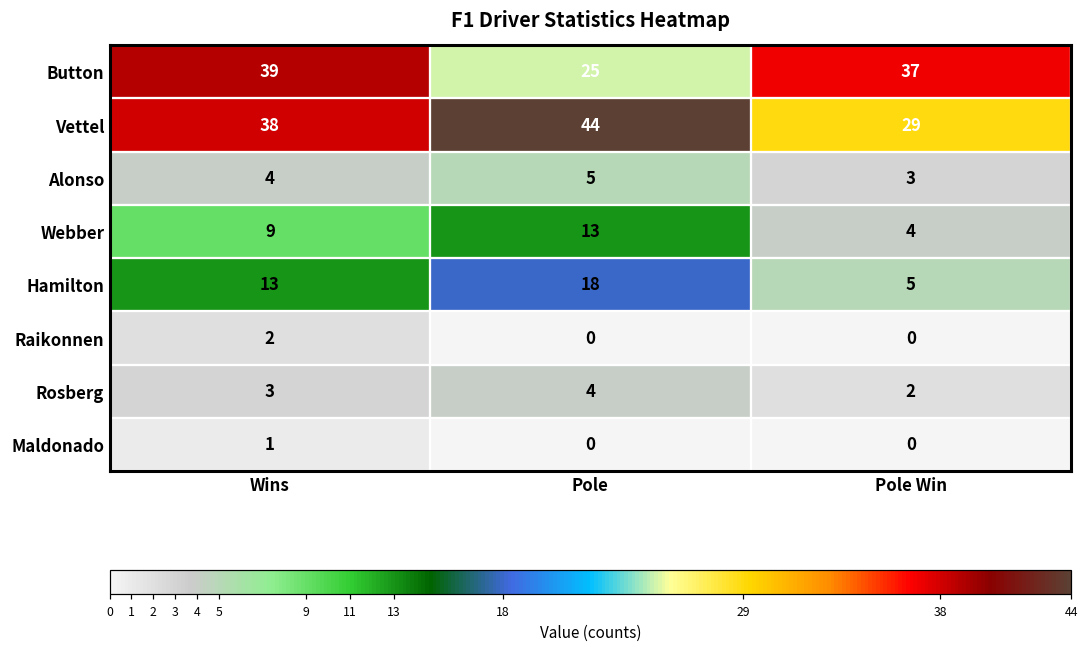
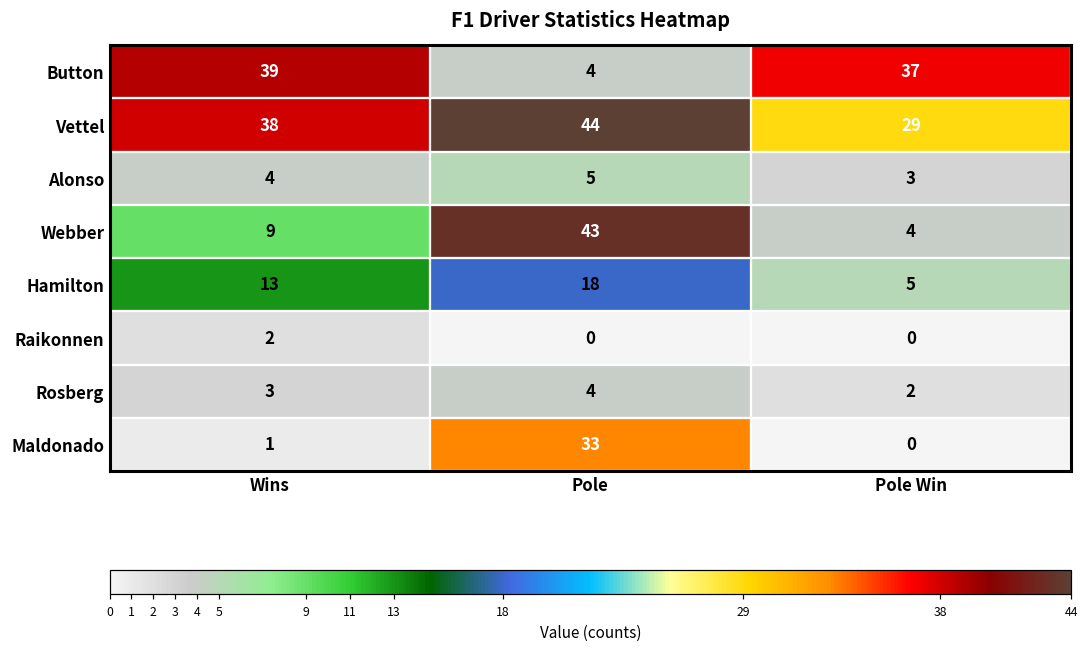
  {
    "Button": {
      "Wins": 39,
-     "Pole": 25,
+     "Pole": 4,
      "Pole Win": 37
    },
    "Vettel": {
      "Wins": 38,
      "Pole": 44,
      "Pole Win": 29
    },
    "Alonso": {
      "Wins": 4,
      "Pole": 5,
      "Pole Win": 3
    },
    "Webber": {
      "Wins": 9,
-     "Pole": 13,
+     "Pole": 43,
      "Pole Win": 4
    },
    "Hamilton": {
      "Wins": 13,
      "Pole": 18,
      "Pole Win": 5
    },
    "Raikonnen": {
      "Wins": 2,
      "Pole": 0,
      "Pole Win": 0
    },
    "Rosberg": {
      "Wins": 3,
      "Pole": 4,
      "Pole Win": 2
    },
    "Maldonado": {
      "Wins": 1,
-     "Pole": 0,
+     "Pole": 33,
      "Pole Win": 0
    }
  }
